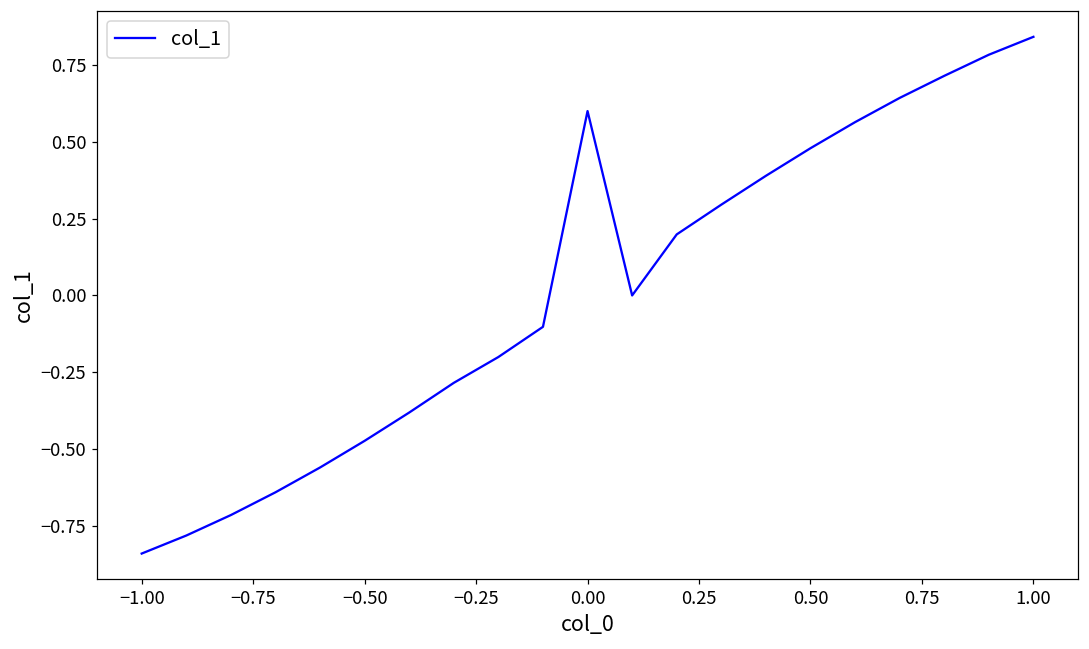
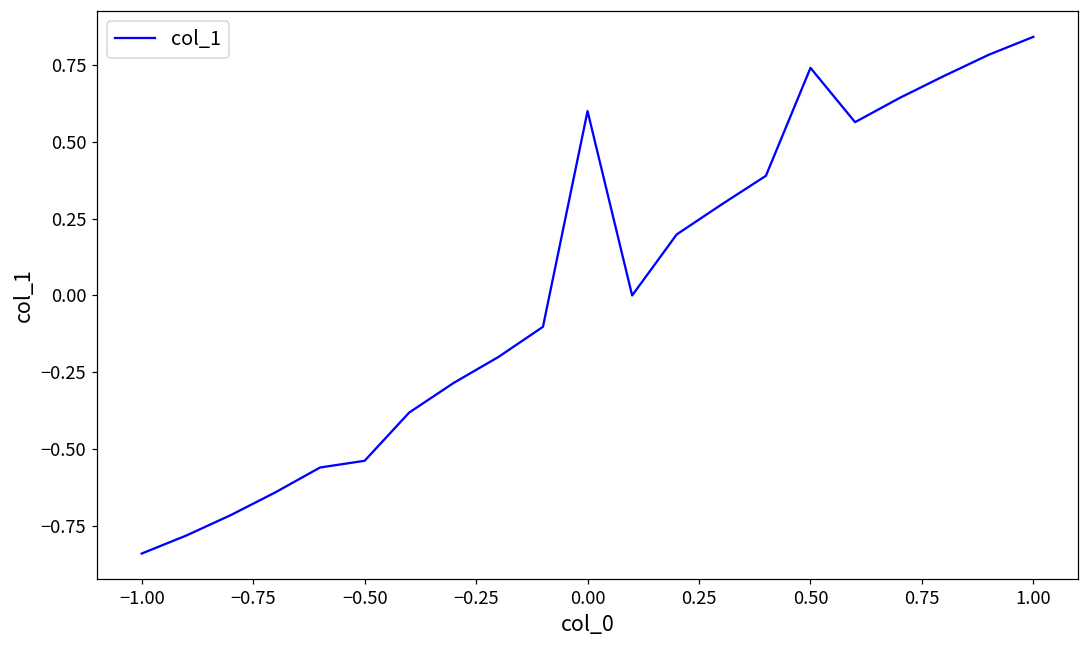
  {
    "−1.00": -0.84,
-   "−0.50": -0.47,
+   "−0.50": -0.54,
    "0.00": 0.60,
-   "0.50": 0.48,
+   "0.50": 0.74,
    "1.00": 0.84
  }
